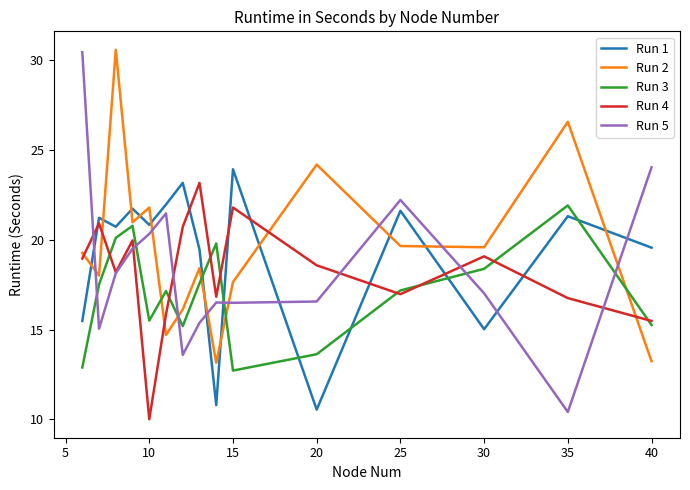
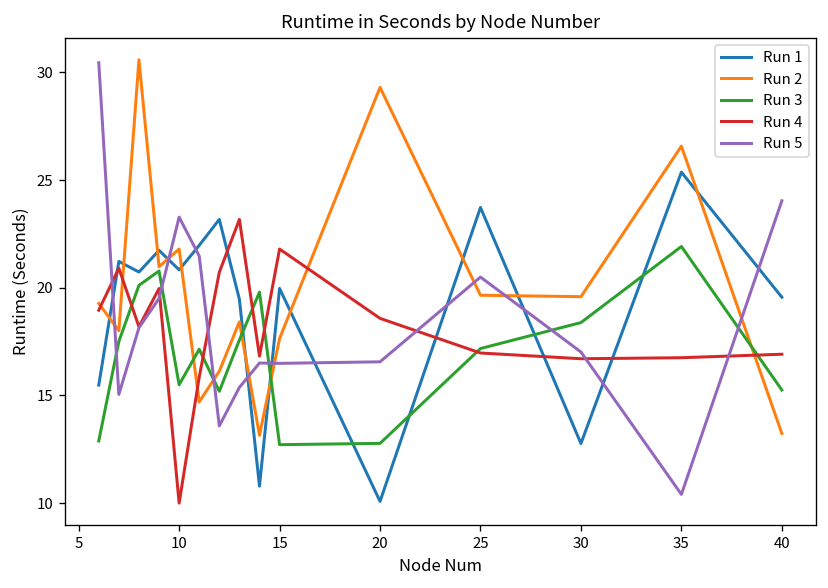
  {
    "Run 1": {
      "10": 20.8,
-     "15": 23.9,
-     "20": 10.5,
-     "25": 21.6,
-     "30": 15.0,
-     "35": 21.3,
+     "15": 20.0,
+     "20": 10.1,
+     "25": 23.7,
+     "30": 12.8,
+     "35": 25.4,
      "40": 19.6
    },
    "Run 2": {
      "10": 21.8,
      "15": 17.6,
-     "20": 24.2,
+     "20": 29.3,
      "25": 19.7,
      "30": 19.6,
      "35": 26.6,
      "40": 13.2
    },
    "Run 3": {
      "10": 15.5,
      "15": 12.7,
-     "20": 13.6,
+     "20": 12.8,
      "25": 17.2,
      "30": 18.4,
      "35": 21.9,
      "40": 15.3
    },
    "Run 4": {
      "10": 10.0,
      "15": 21.8,
      "20": 18.6,
      "25": 17.0,
-     "30": 19.1,
+     "30": 16.7,
      "35": 16.8,
-     "40": 15.5
+     "40": 16.9
    },
    "Run 5": {
-     "10": 20.3,
+     "10": 23.3,
      "15": 16.5,
      "20": 16.6,
-     "25": 22.2,
+     "25": 20.5,
      "30": 17.0,
      "35": 10.4,
      "40": 24.0
    }
  }
